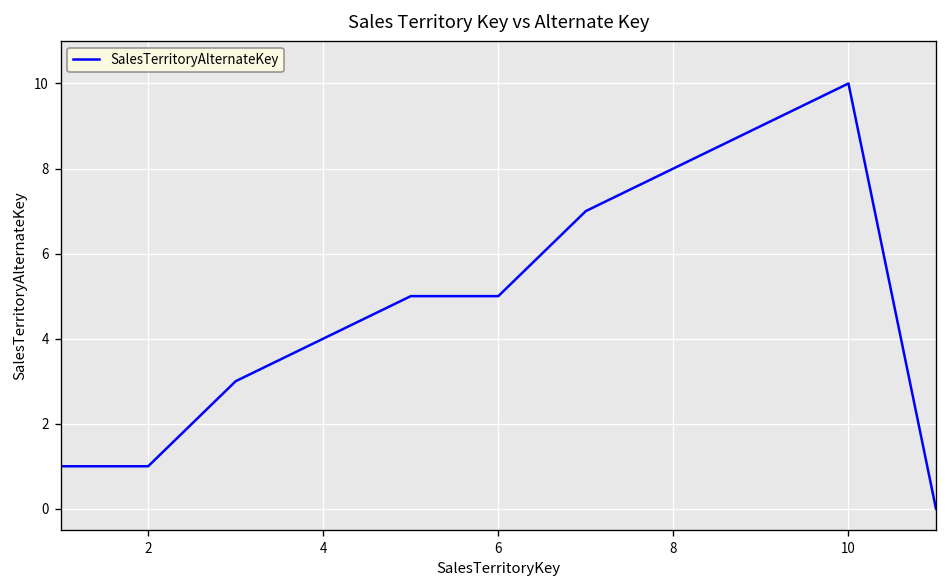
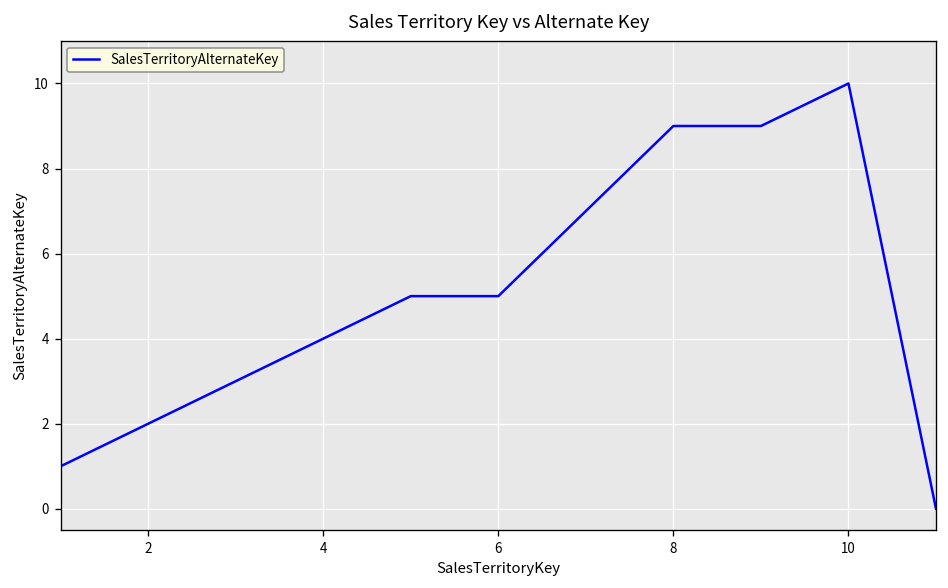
  {
-   "2": 1,
+   "2": 2,
    "4": 4,
    "6": 5,
-   "8": 8,
+   "8": 9,
    "10": 10
  }
